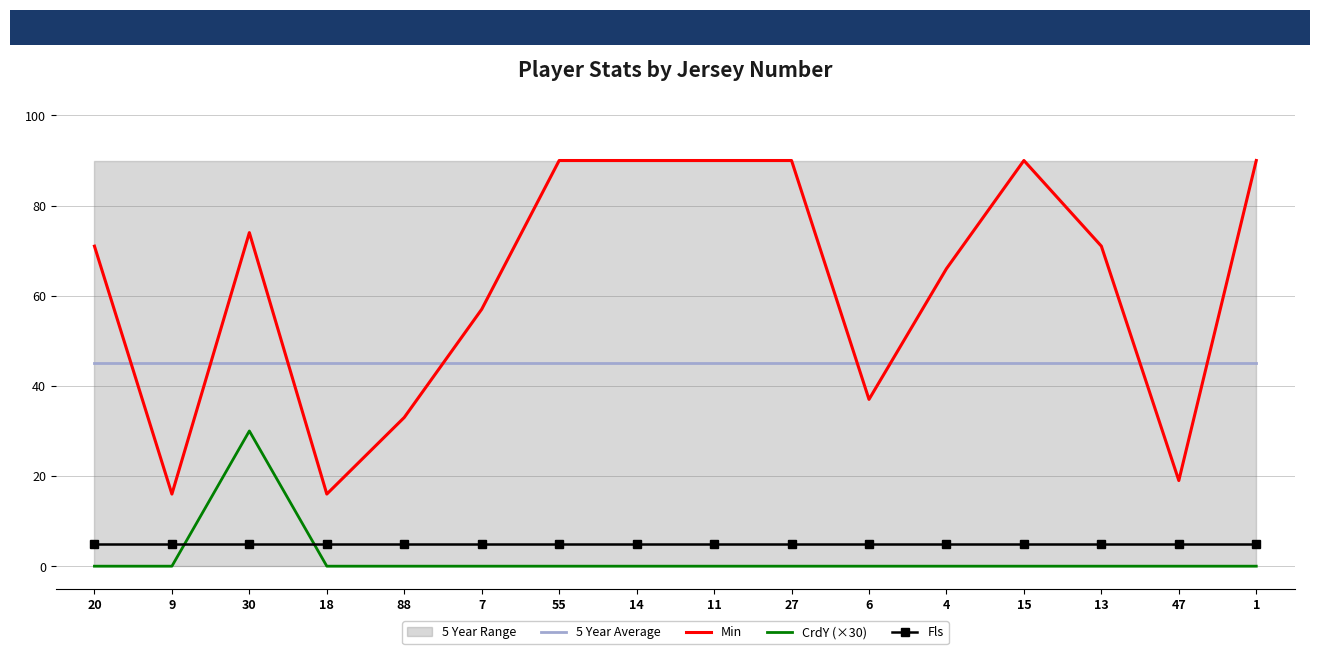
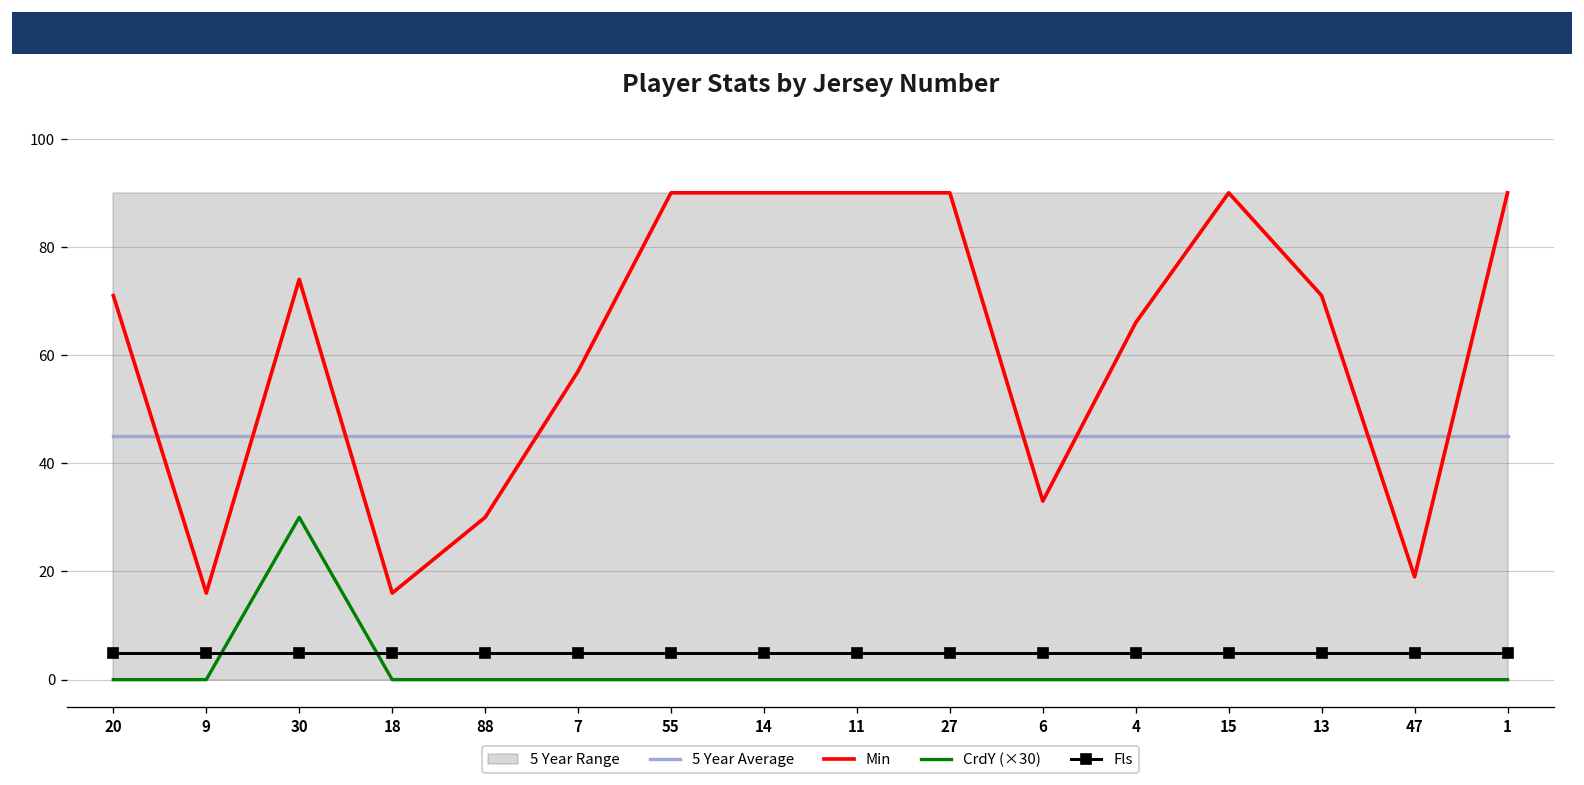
  {
    "5 Year Average": {
      "20": 45,
      "9": 45,
      "30": 45,
      "18": 45,
      "88": 45,
      "7": 45,
      "55": 45,
      "14": 45,
      "11": 45,
      "27": 45,
      "6": 45,
      "4": 45,
      "15": 45,
      "13": 45,
      "47": 45,
      "1": 45
    },
    "5 Year Range": {
      "20": 90,
      "9": 90,
      "30": 90,
      "18": 90,
      "88": 90,
      "7": 90,
      "6": 90,
      "4": 90,
      "13": 90,
      "47": 90
    },
    "Min": {
      "20": 71,
      "9": 16,
      "30": 74,
      "18": 16,
-     "88": 33,
+     "88": 30,
      "7": 57,
-     "6": 37,
+     "6": 33,
      "4": 66,
      "13": 71,
      "47": 19
    },
    "CrdY (×30)": {
      "20": 0,
      "9": 0,
      "30": 30,
      "18": 0,
      "88": 0,
      "7": 0,
      "55": 0,
      "14": 0,
      "11": 0,
      "27": 0,
      "6": 0,
      "4": 0,
      "15": 0,
      "13": 0,
      "47": 0,
      "1": 0
    },
    "Fls": {
      "20": 5,
      "9": 5,
      "30": 5,
      "18": 5,
      "88": 5,
      "7": 5,
      "55": 5,
      "14": 5,
      "11": 5,
      "27": 5,
      "6": 5,
      "4": 5,
      "15": 5,
      "13": 5,
      "47": 5,
      "1": 5
    }
  }
